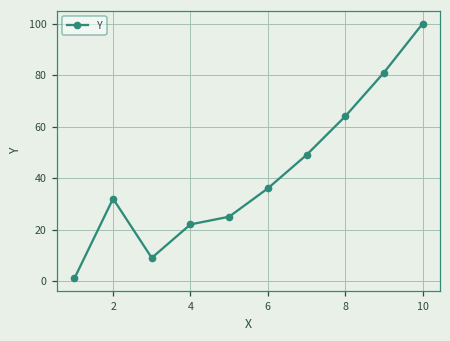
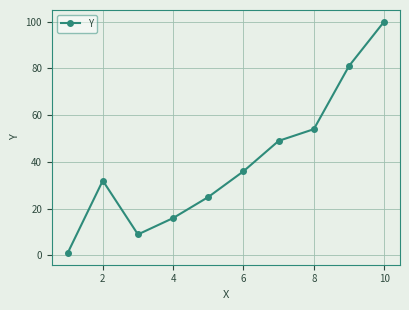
  {
    "2": 32,
-   "4": 22,
+   "4": 16,
    "6": 36,
-   "8": 64,
+   "8": 54,
    "10": 100
  }
